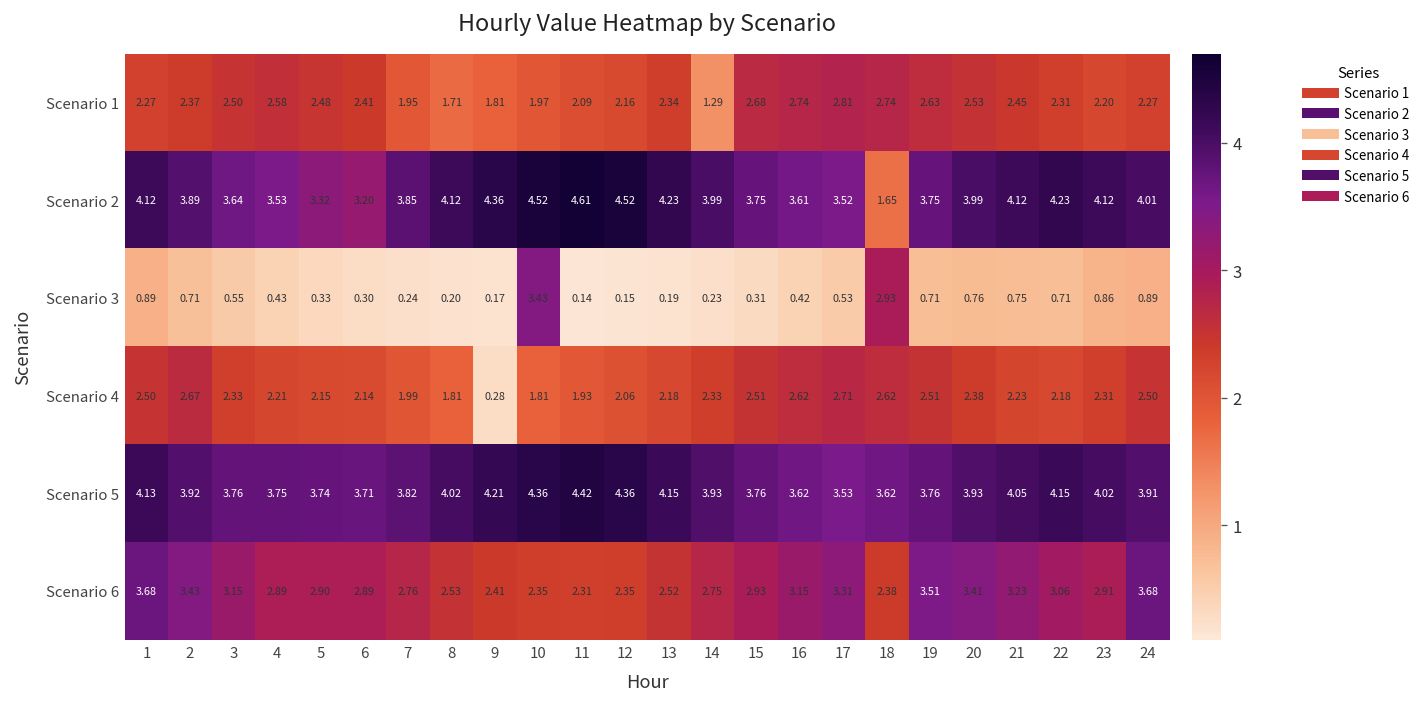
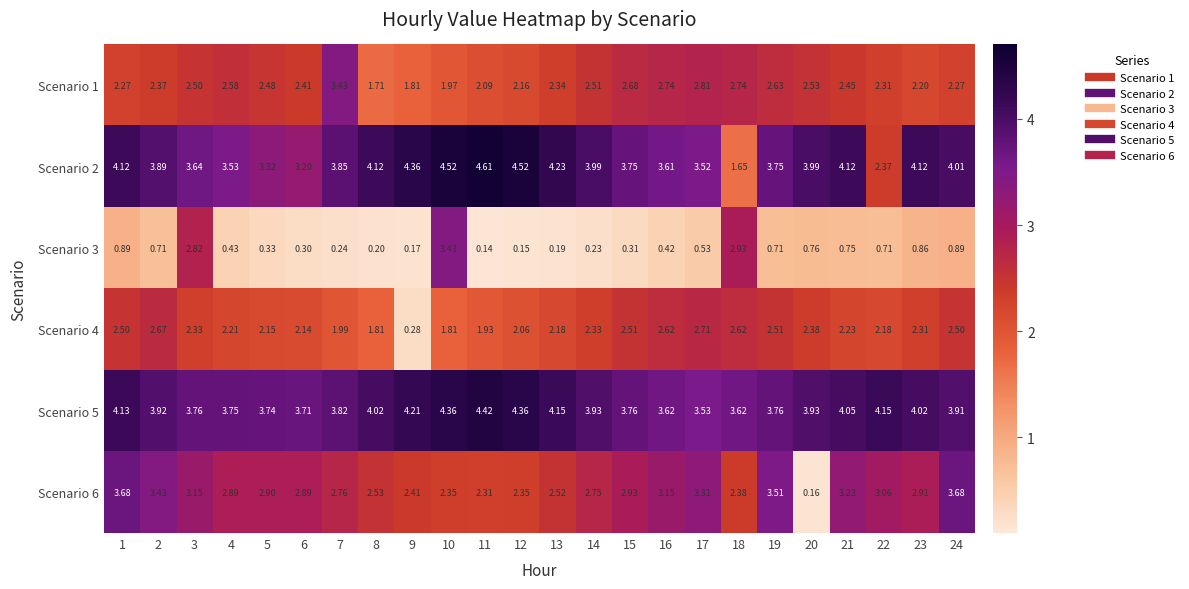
  {
    "Scenario 1": {
      "1": 2.27,
      "2": 2.37,
      "3": 2.50,
      "4": 2.58,
      "5": 2.48,
      "6": 2.41,
-     "7": 1.95,
+     "7": 3.43,
      "8": 1.71,
      "9": 1.81,
      "10": 1.97,
      "11": 2.09,
      "12": 2.16,
      "13": 2.34,
-     "14": 1.29,
+     "14": 2.51,
      "15": 2.68,
      "16": 2.74,
      "17": 2.81,
      "18": 2.74,
      "19": 2.63,
      "20": 2.53,
      "21": 2.45,
      "22": 2.31,
      "23": 2.20,
      "24": 2.27
    },
    "Scenario 2": {
      "1": 4.12,
      "2": 3.89,
      "3": 3.64,
      "4": 3.53,
      "5": 3.32,
      "6": 3.20,
      "7": 3.85,
      "8": 4.12,
      "9": 4.36,
      "10": 4.52,
      "11": 4.61,
      "12": 4.52,
      "13": 4.23,
      "14": 3.99,
      "15": 3.75,
      "16": 3.61,
      "17": 3.52,
      "18": 1.65,
      "19": 3.75,
      "20": 3.99,
      "21": 4.12,
-     "22": 4.23,
+     "22": 2.37,
      "23": 4.12,
      "24": 4.01
    },
    "Scenario 3": {
      "1": 0.89,
      "2": 0.71,
-     "3": 0.55,
+     "3": 2.82,
      "4": 0.43,
      "5": 0.33,
      "6": 0.30,
      "7": 0.24,
      "8": 0.20,
      "9": 0.17,
      "10": 3.43,
      "11": 0.14,
      "12": 0.15,
      "13": 0.19,
      "14": 0.23,
      "15": 0.31,
      "16": 0.42,
      "17": 0.53,
      "18": 2.93,
      "19": 0.71,
      "20": 0.76,
      "21": 0.75,
      "22": 0.71,
      "23": 0.86,
      "24": 0.89
    },
    "Scenario 4": {
      "1": 2.50,
      "2": 2.67,
      "3": 2.33,
      "4": 2.21,
      "5": 2.15,
      "6": 2.14,
      "7": 1.99,
      "8": 1.81,
      "9": 0.28,
      "10": 1.81,
      "11": 1.93,
      "12": 2.06,
      "13": 2.18,
      "14": 2.33,
      "15": 2.51,
      "16": 2.62,
      "17": 2.71,
      "18": 2.62,
      "19": 2.51,
      "20": 2.38,
      "21": 2.23,
      "22": 2.18,
      "23": 2.31,
      "24": 2.50
    },
    "Scenario 5": {
      "1": 4.13,
      "2": 3.92,
      "3": 3.76,
      "4": 3.75,
      "5": 3.74,
      "6": 3.71,
      "7": 3.82,
      "8": 4.02,
      "9": 4.21,
      "10": 4.36,
      "11": 4.42,
      "12": 4.36,
      "13": 4.15,
      "14": 3.93,
      "15": 3.76,
      "16": 3.62,
      "17": 3.53,
      "18": 3.62,
      "19": 3.76,
      "20": 3.93,
      "21": 4.05,
      "22": 4.15,
      "23": 4.02,
      "24": 3.91
    },
    "Scenario 6": {
      "1": 3.68,
      "2": 3.43,
      "3": 3.15,
      "4": 2.89,
      "5": 2.90,
      "6": 2.89,
      "7": 2.76,
      "8": 2.53,
      "9": 2.41,
      "10": 2.35,
      "11": 2.31,
      "12": 2.35,
      "13": 2.52,
      "14": 2.75,
      "15": 2.93,
      "16": 3.15,
      "17": 3.31,
      "18": 2.38,
      "19": 3.51,
-     "20": 3.41,
+     "20": 0.16,
      "21": 3.23,
      "22": 3.06,
      "23": 2.91,
      "24": 3.68
    }
  }
